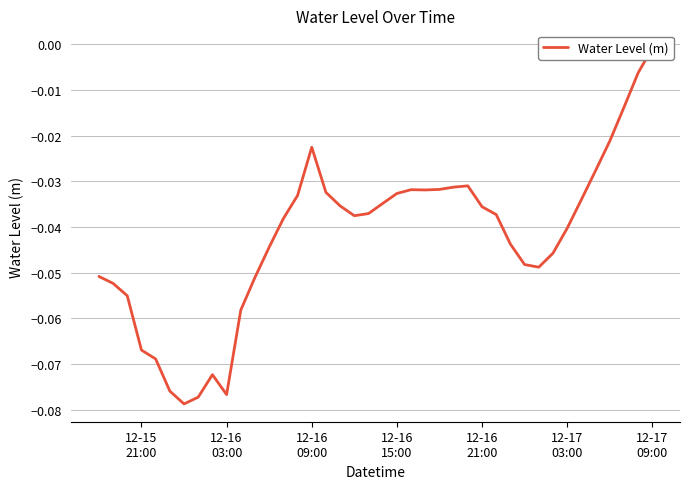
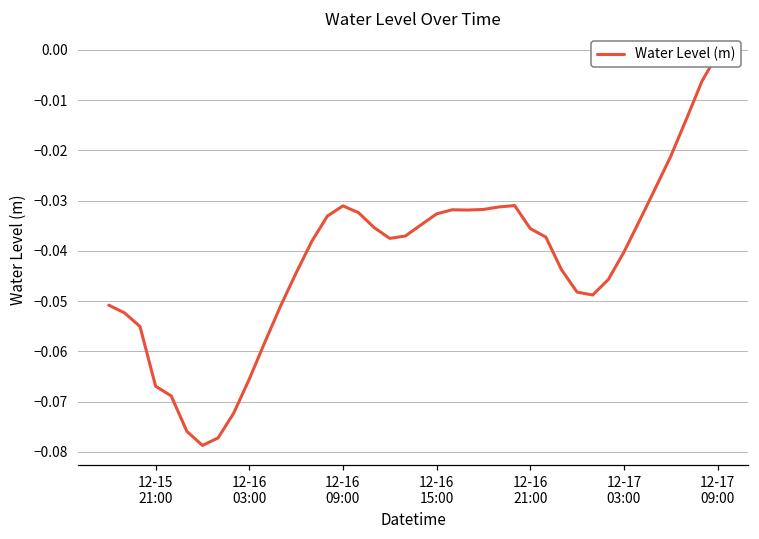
  {
    "12-15 21:00": -0.067,
-   "12-16 03:00": -0.077,
-   "12-16 09:00": -0.023,
+   "12-16 03:00": -0.066,
+   "12-16 09:00": -0.031,
    "12-16 15:00": -0.033,
    "12-16 21:00": -0.036,
    "12-17 03:00": -0.040
  }
